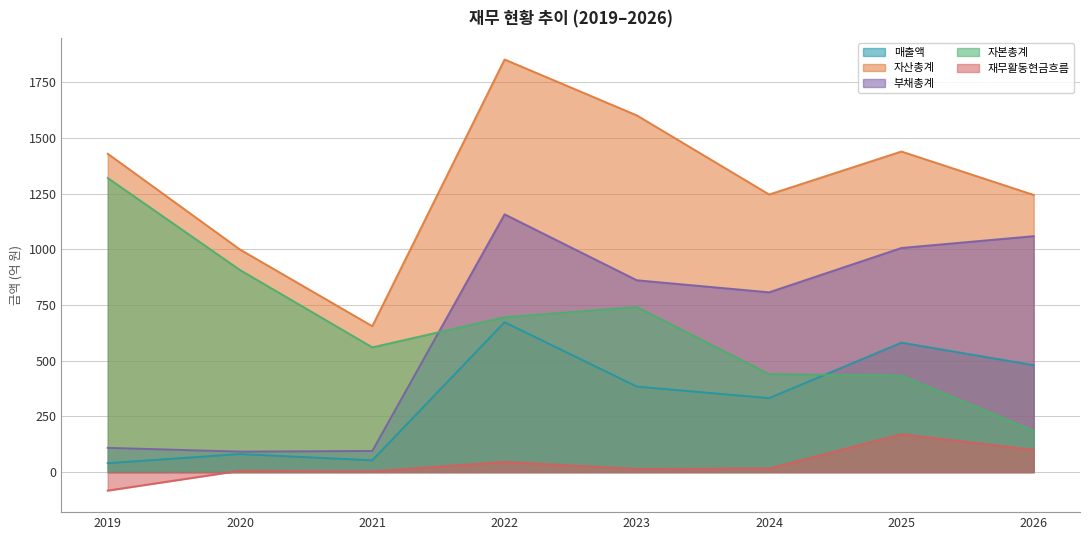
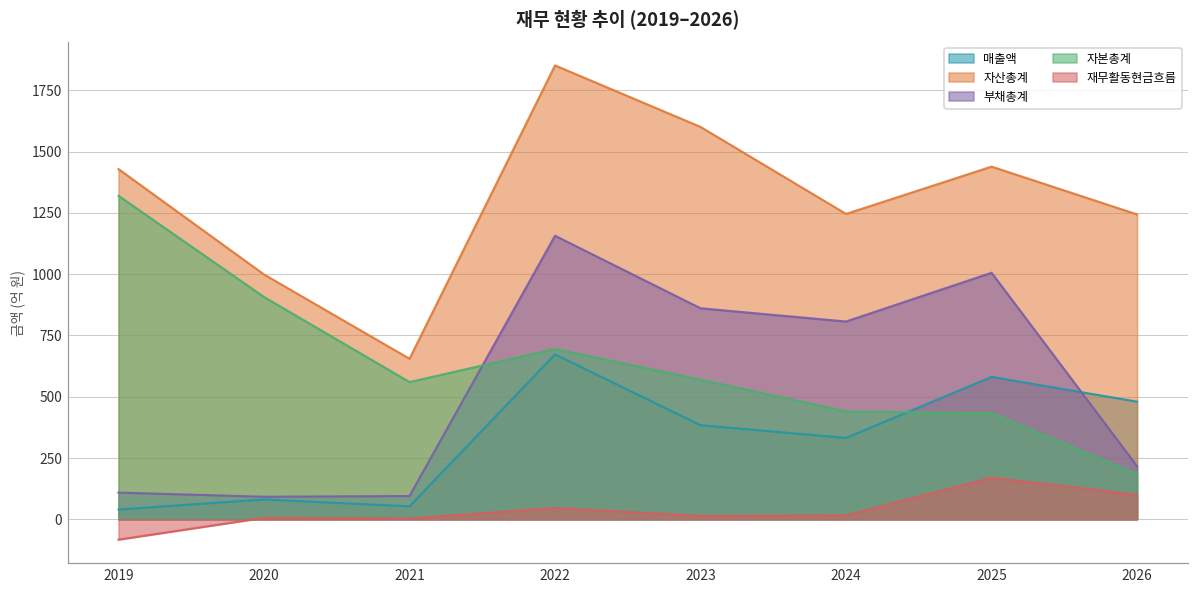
  {
    "매출액": {
      "2019": 40,
      "2021": 50,
      "2022": 670,
      "2023": 380,
      "2024": 330,
      "2025": 580,
      "2026": 480
    },
    "부채총계": {
      "2019": 110,
      "2021": 100,
      "2022": 1160,
      "2023": 860,
      "2024": 810,
      "2025": 1010,
-     "2026": 1060
+     "2026": 220
    },
    "자본총계": {
      "2019": 1320,
      "2020": 910,
      "2021": 560,
      "2022": 700,
-     "2023": 740,
+     "2023": 570,
      "2024": 440,
      "2025": 430,
      "2026": 190
    }
  }
